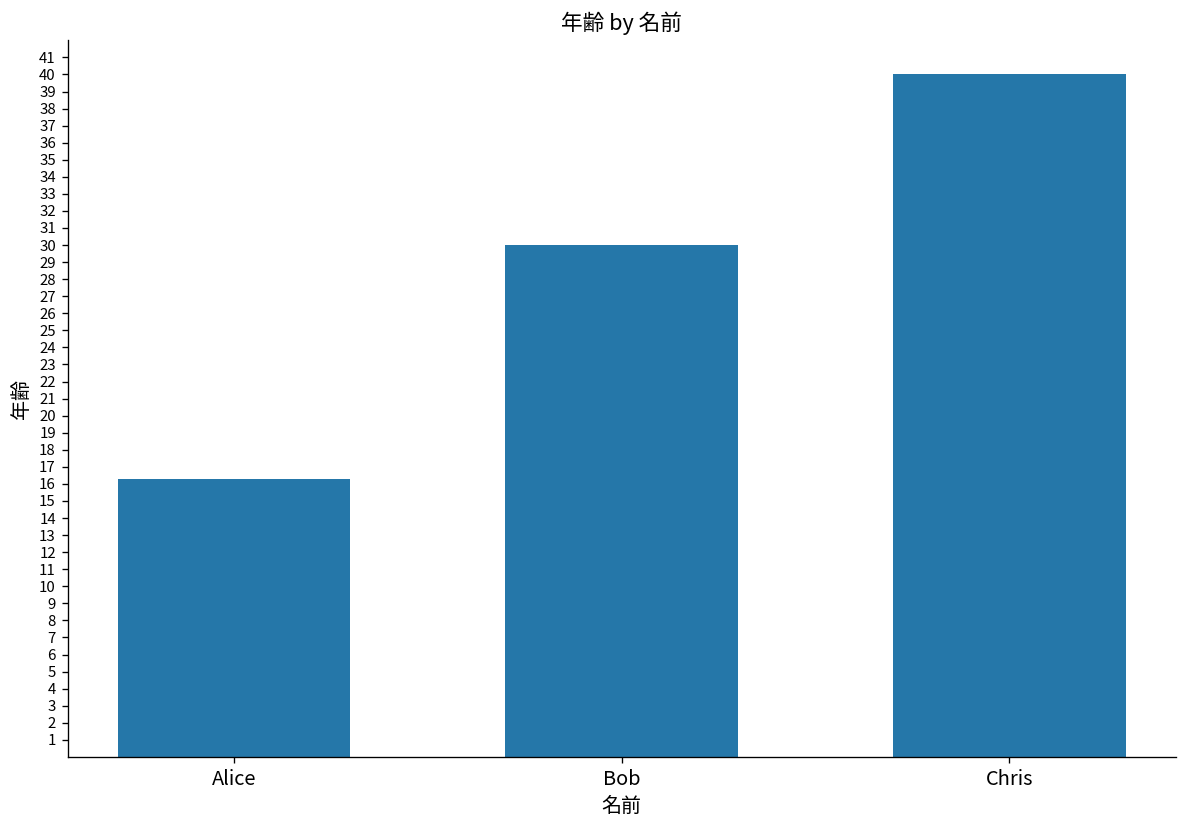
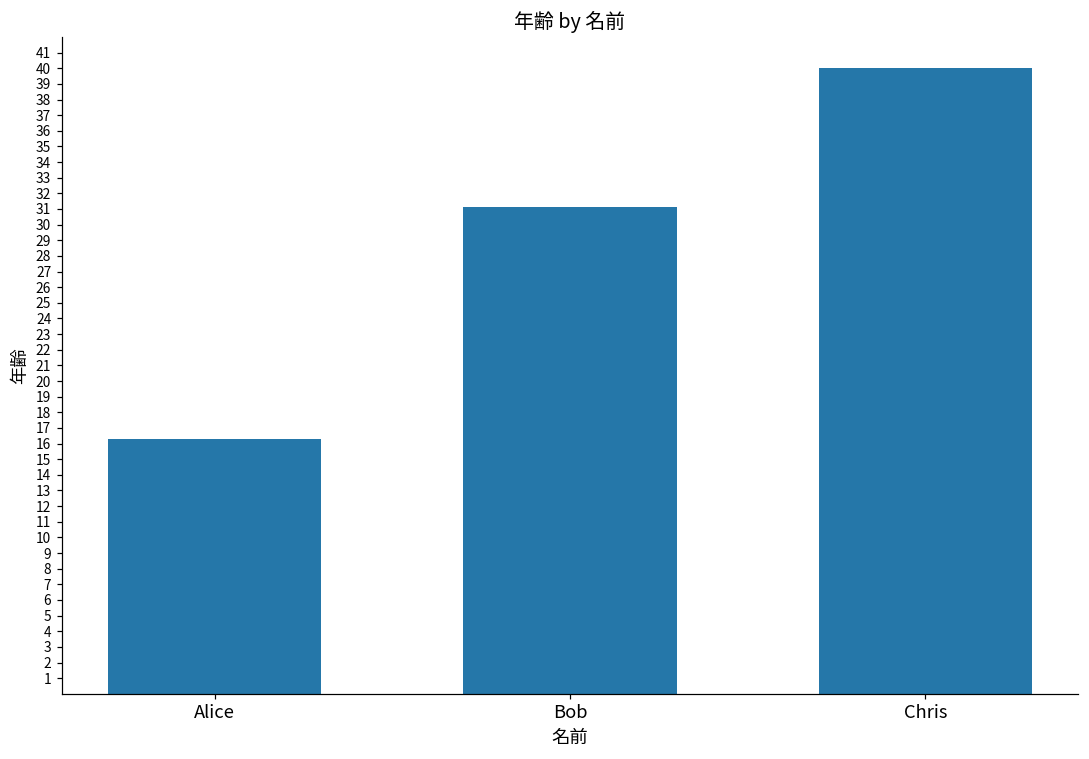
  {
    "Alice": 16.3,
-   "Bob": 30.0,
+   "Bob": 31.1,
    "Chris": 40.0
  }
